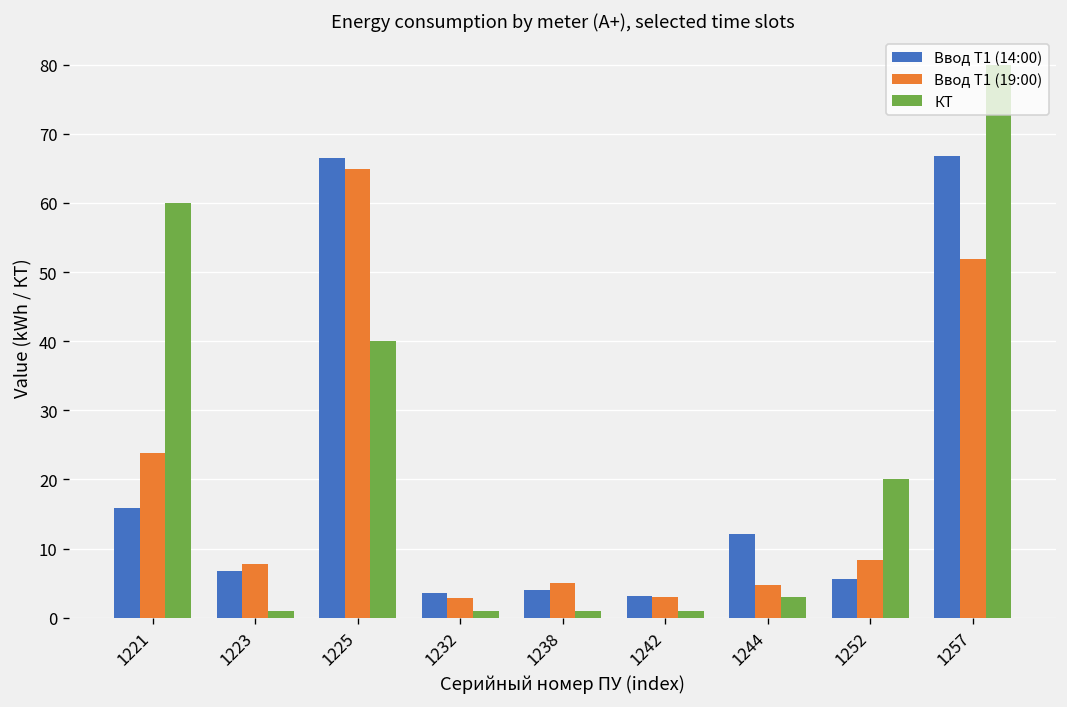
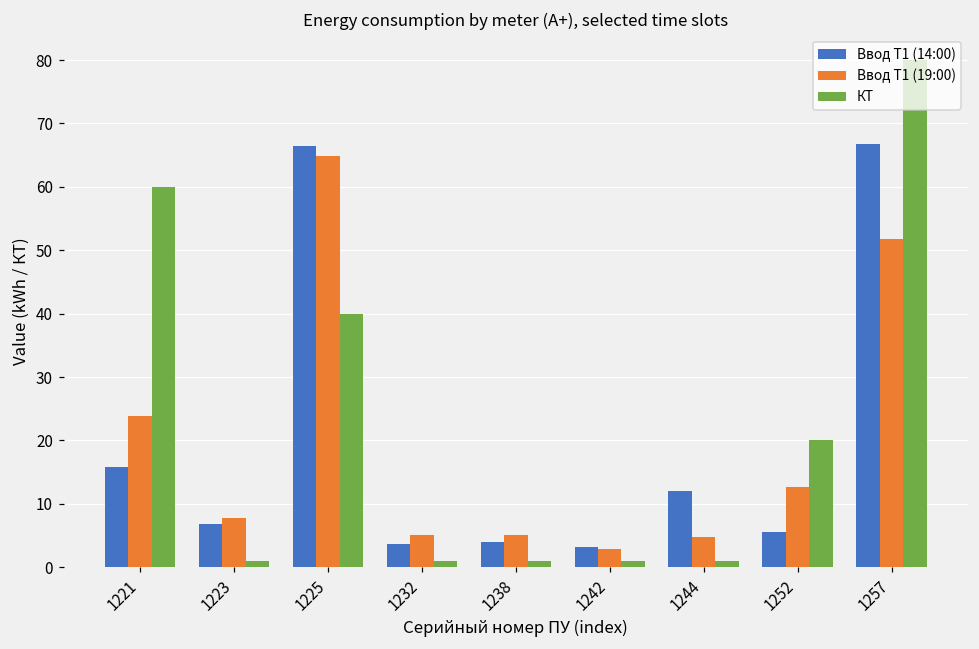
  {
    "Ввод Т1 (14:00)": {
      "1221": 16,
      "1223": 7,
      "1225": 66,
      "1232": 4,
      "1238": 4,
      "1242": 3,
      "1244": 12,
      "1252": 6,
      "1257": 67
    },
    "Ввод Т1 (19:00)": {
      "1221": 24,
      "1223": 8,
      "1225": 65,
-     "1232": 3,
+     "1232": 5,
      "1238": 5,
      "1242": 3,
      "1244": 5,
-     "1252": 8,
+     "1252": 13,
      "1257": 52
    },
    "КТ": {
      "1221": 60,
      "1223": 1,
      "1225": 40,
      "1232": 1,
      "1238": 1,
      "1242": 1,
-     "1244": 3,
+     "1244": 1,
      "1252": 20
    }
  }
